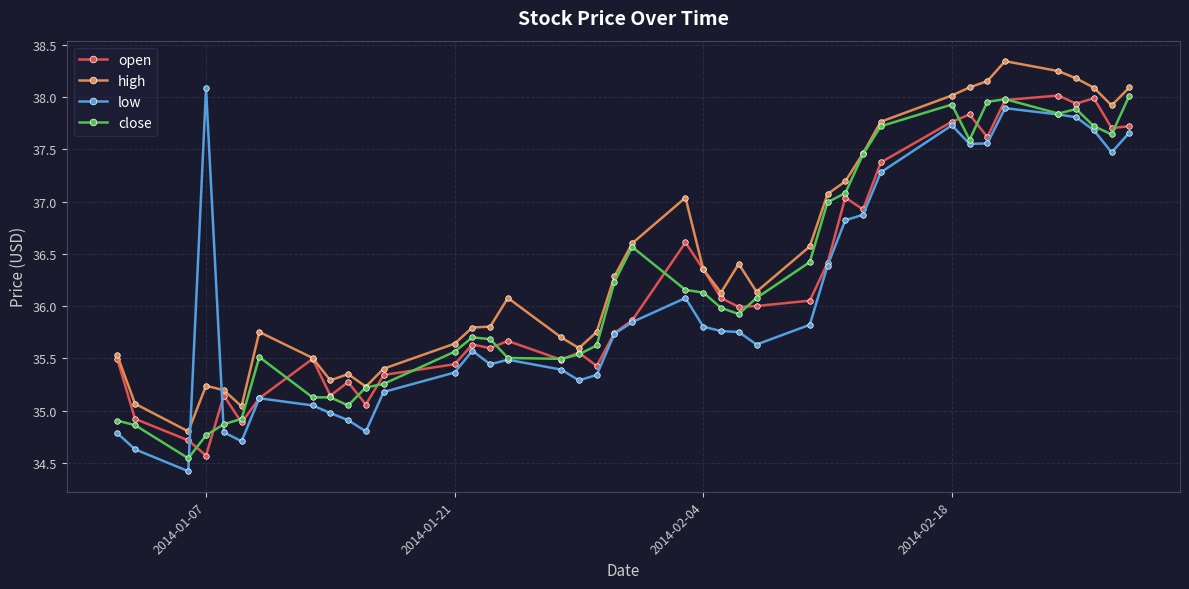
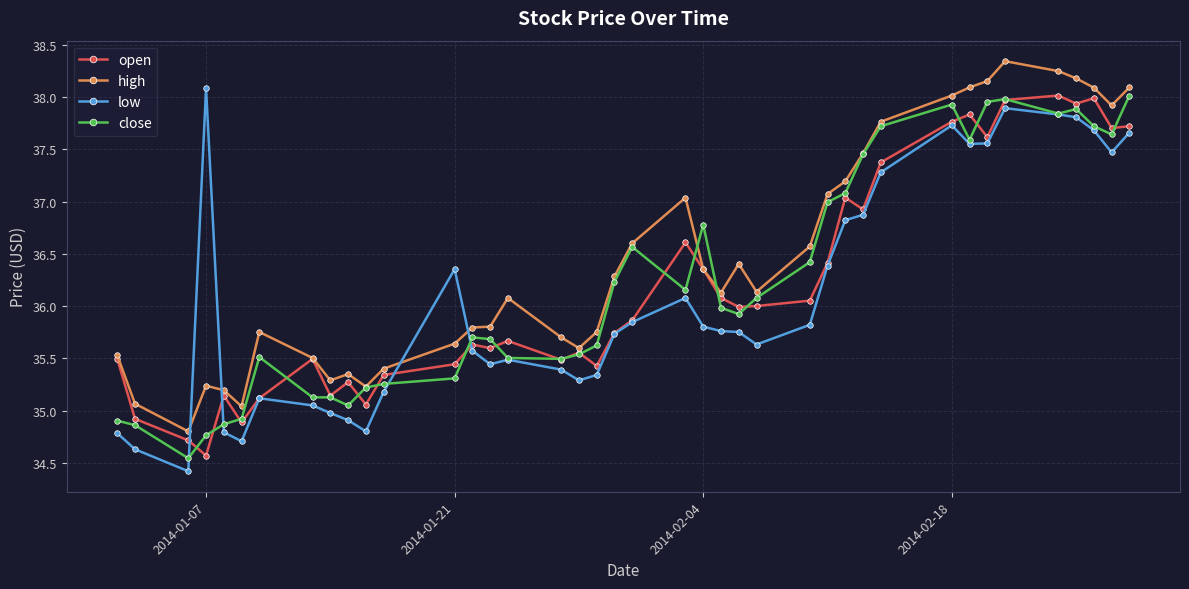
  {
    "low": {
      "2014-01-07": 38.08,
-     "2014-01-21": 35.36,
+     "2014-01-21": 36.35,
      "2014-02-04": 35.80,
      "2014-02-18": 37.73
    },
    "close": {
      "2014-01-07": 34.76,
-     "2014-01-21": 35.56,
-     "2014-02-04": 36.13,
+     "2014-01-21": 35.31,
+     "2014-02-04": 36.78,
      "2014-02-18": 37.93
    }
  }
